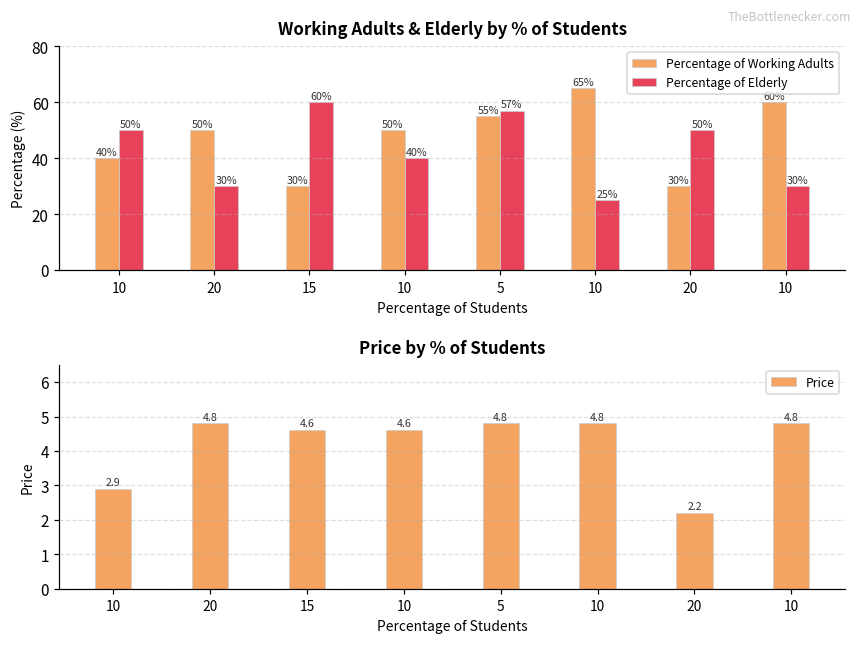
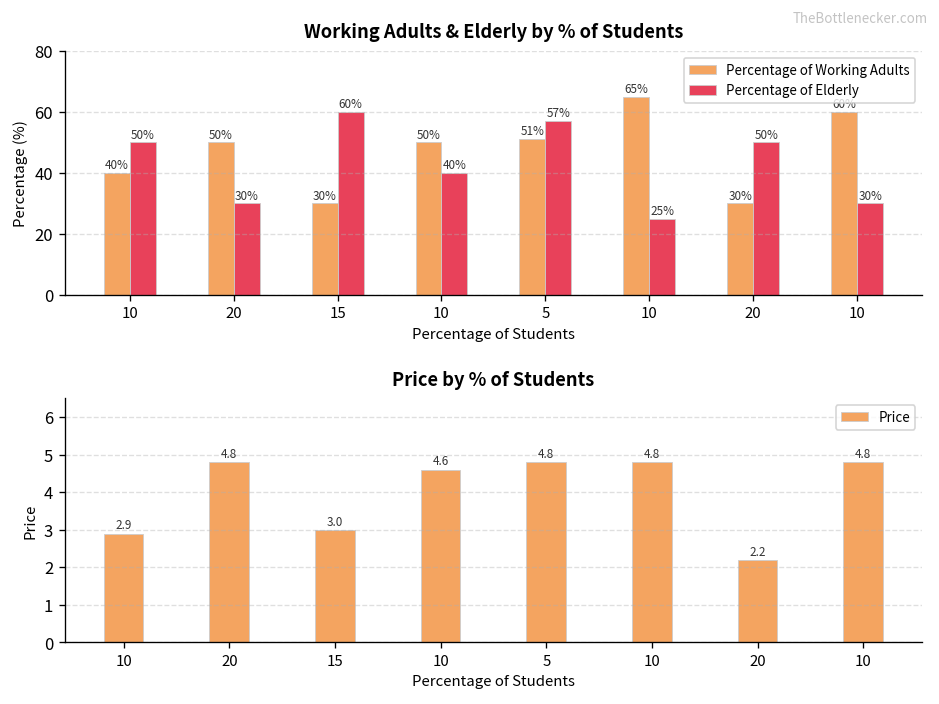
  {
    "Working Adults & Elderly by % of Students": {
      "Percentage of Working Adults": {
        "15": "30%",
-       "5": "55%"
+       "5": "51%"
      },
      "Percentage of Elderly": {
        "15": "60%",
        "5": "57%"
      }
    },
    "Price by % of Students": {
-     "15": "4.6",
+     "15": "3.0",
      "5": "4.8"
    }
  }
